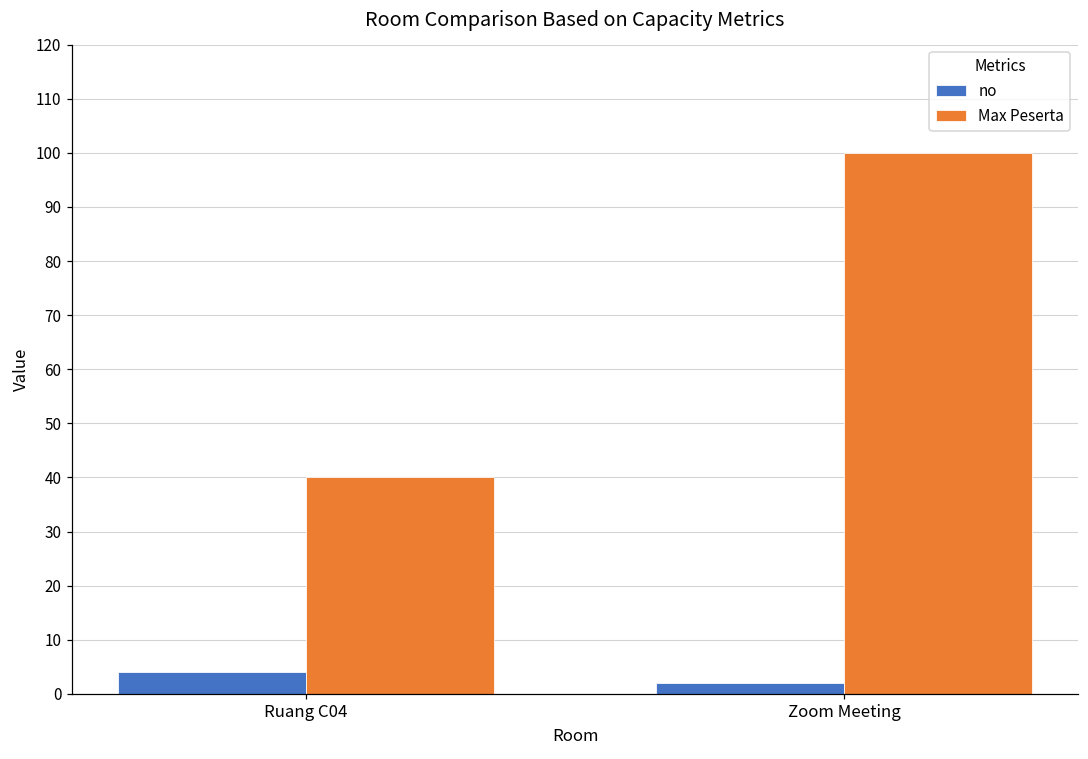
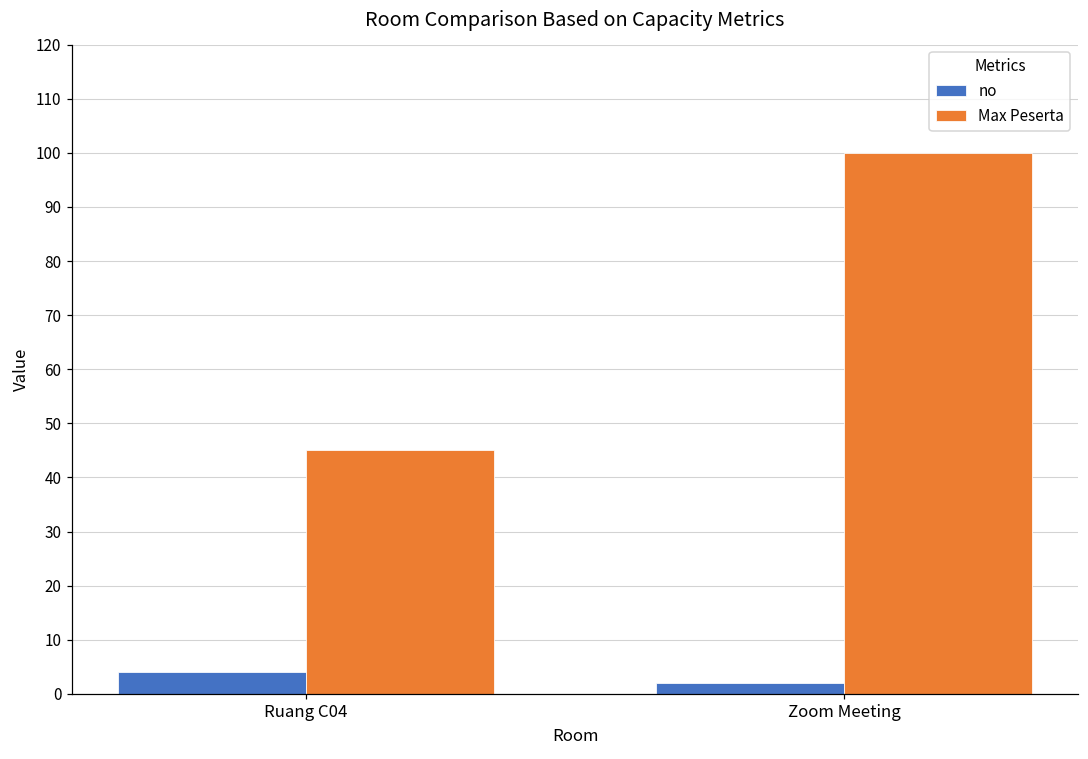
  {
    "no": {
      "Ruang C04": 4,
      "Zoom Meeting": 2
    },
    "Max Peserta": {
-     "Ruang C04": 40,
+     "Ruang C04": 45,
      "Zoom Meeting": 100
    }
  }
